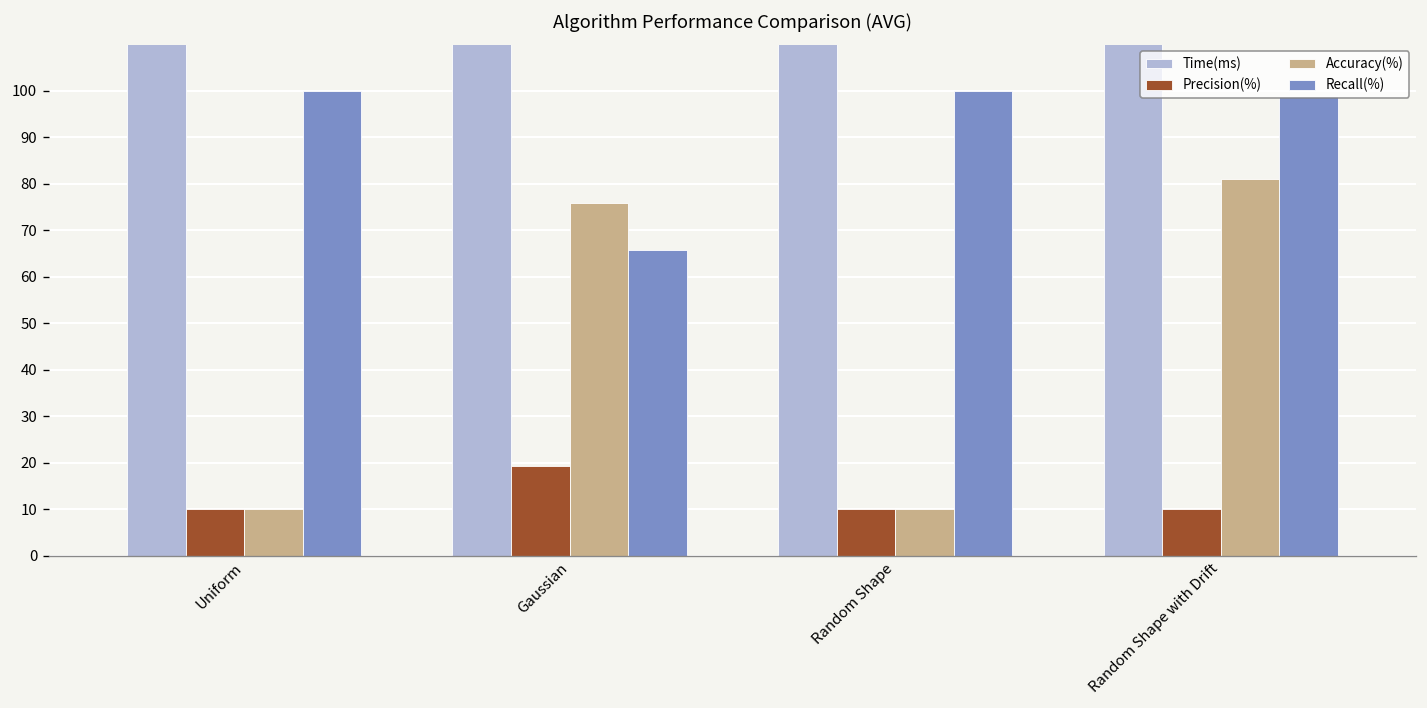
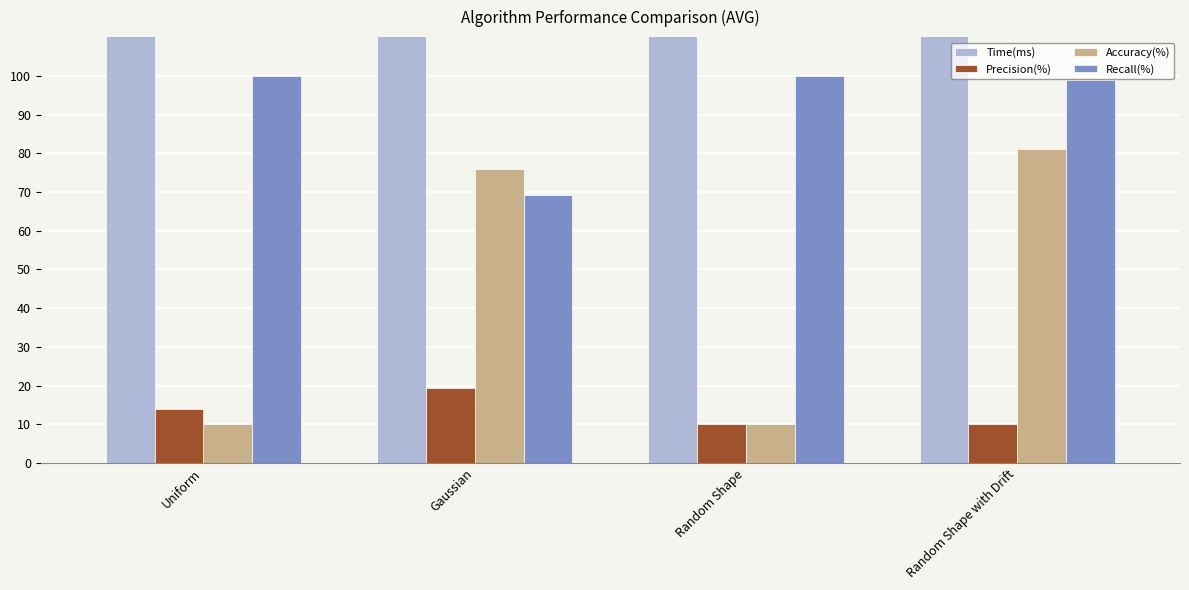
  {
    "Precision(%)": {
-     "Uniform": 10,
+     "Uniform": 14,
      "Gaussian": 19,
      "Random Shape": 10,
      "Random Shape with Drift": 10
    },
    "Accuracy(%)": {
      "Uniform": 10,
      "Gaussian": 76,
      "Random Shape": 10,
      "Random Shape with Drift": 81
    },
    "Recall(%)": {
      "Uniform": 100,
-     "Gaussian": 66,
+     "Gaussian": 69,
      "Random Shape": 100,
      "Random Shape with Drift": 99
    }
  }
